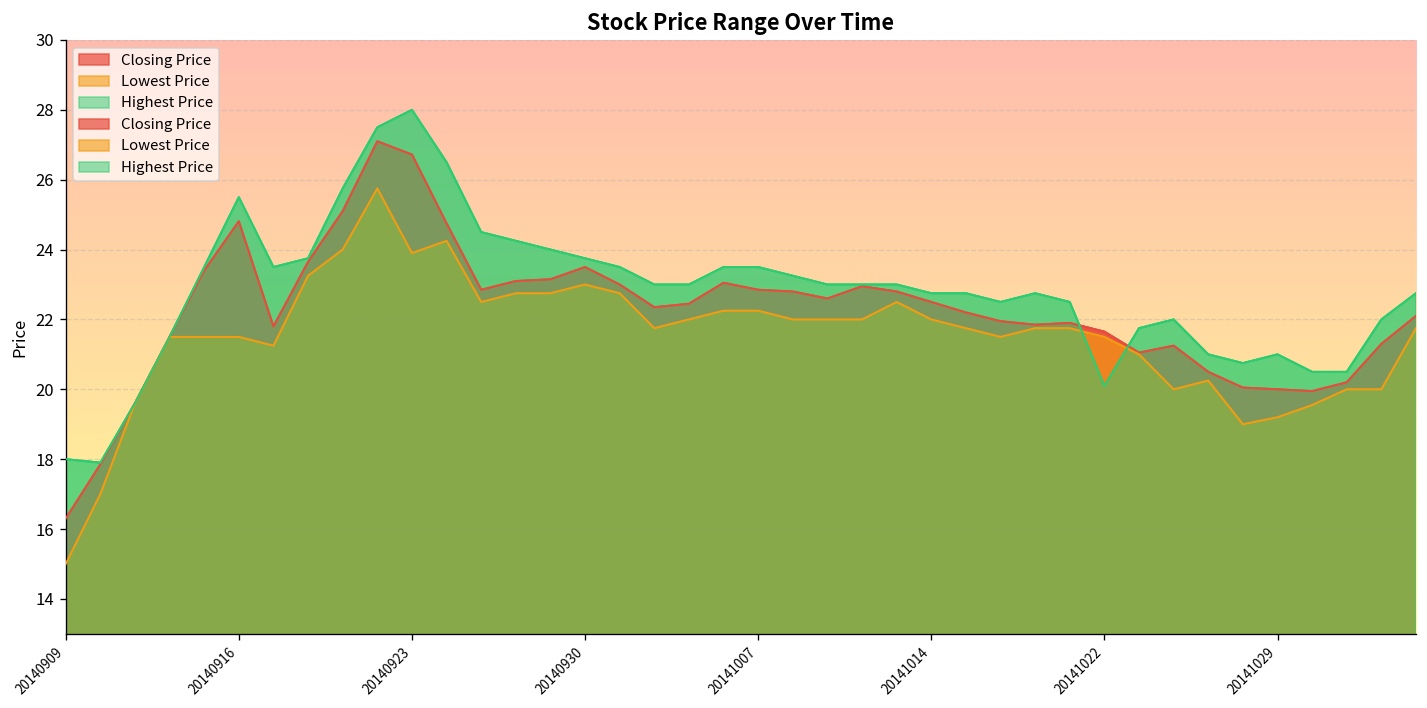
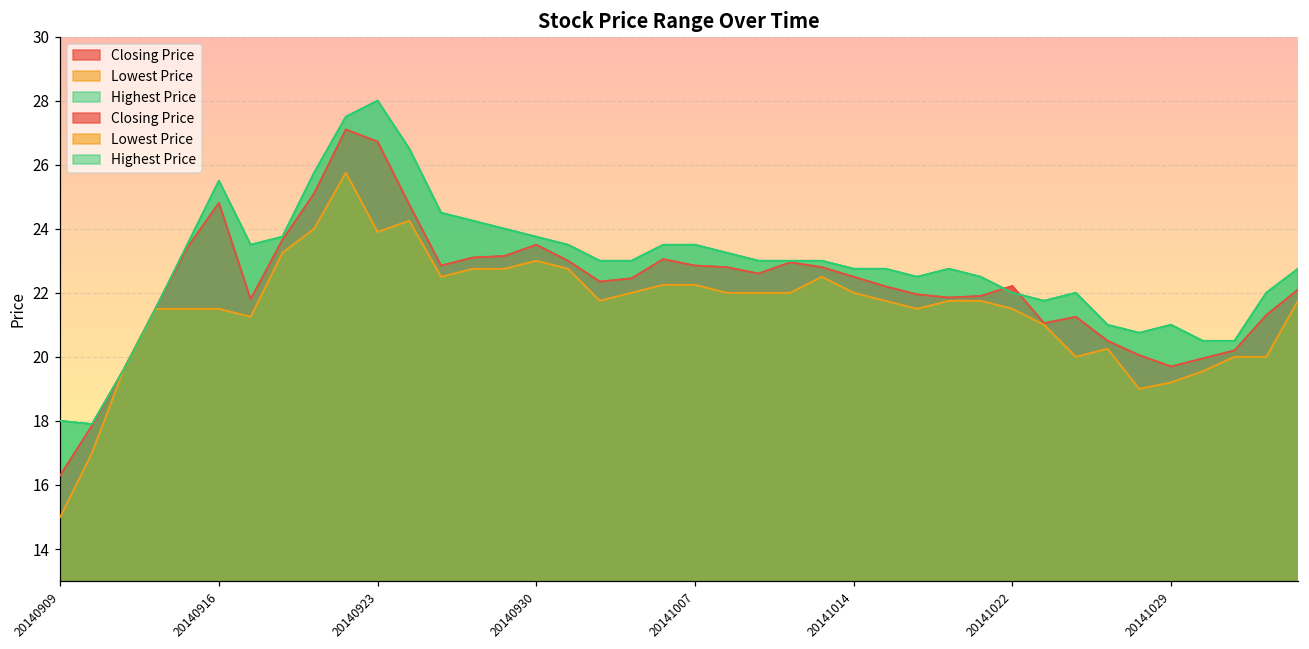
  {
    "Closing Price": {
      "20140909": 16.3,
      "20140916": 24.8,
      "20140923": 26.7,
      "20140930": 23.5,
      "20141007": 22.9,
      "20141014": 22.5,
-     "20141022": 21.7,
-     "20141029": 20.0
+     "20141022": 22.2,
+     "20141029": 19.7
    },
    "Lowest Price": {
      "20140909": 15.0,
      "20140916": 21.5,
      "20140923": 23.9,
      "20140930": 23.0,
      "20141007": 22.3,
      "20141014": 22.0,
      "20141022": 21.5,
      "20141029": 19.2
    },
    "Highest Price": {
      "20140909": 18.0,
      "20140916": 25.5,
      "20140923": 28.0,
      "20140930": 23.8,
      "20141007": 23.5,
      "20141014": 22.8,
-     "20141022": 20.1,
+     "20141022": 22.0,
      "20141029": 21.0
    }
  }
